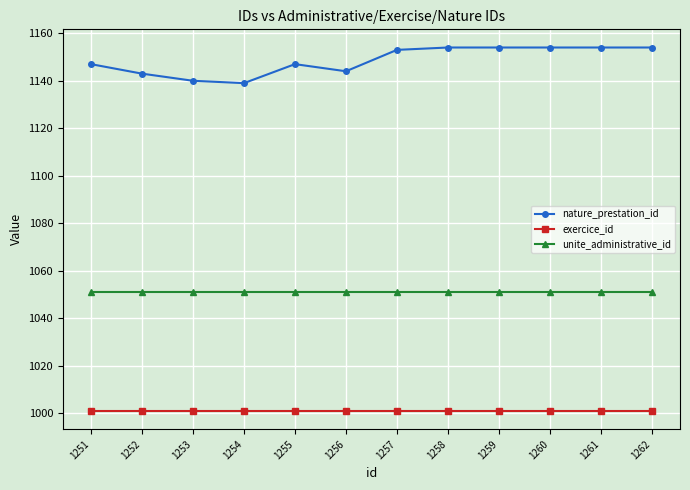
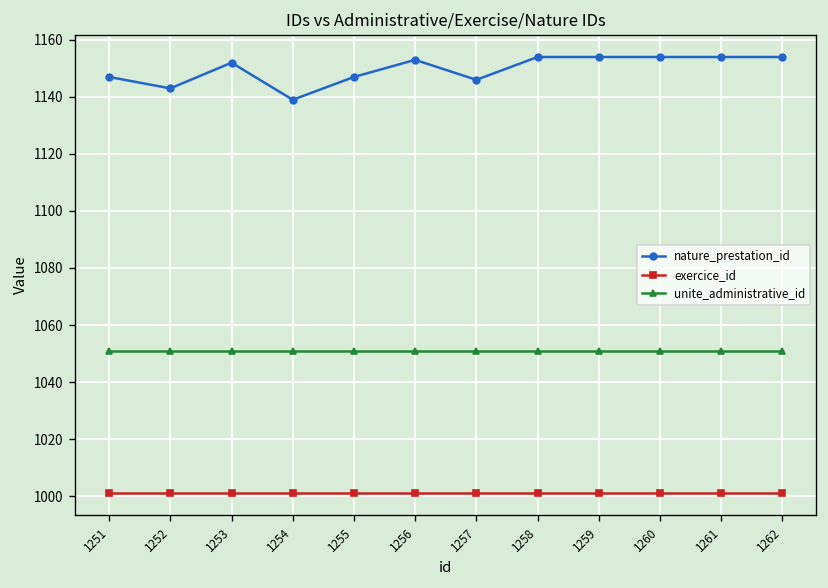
  {
    "nature_prestation_id": {
      "1251": 1147,
      "1252": 1143,
-     "1253": 1140,
+     "1253": 1152,
      "1254": 1139,
      "1255": 1147,
-     "1256": 1144,
-     "1257": 1153,
+     "1256": 1153,
+     "1257": 1146,
      "1258": 1154,
      "1259": 1154,
      "1260": 1154,
      "1261": 1154,
      "1262": 1154
    },
    "exercice_id": {
      "1251": 1001,
      "1252": 1001,
      "1253": 1001,
      "1254": 1001,
      "1255": 1001,
      "1256": 1001,
      "1257": 1001,
      "1258": 1001,
      "1259": 1001,
      "1260": 1001,
      "1261": 1001,
      "1262": 1001
    },
    "unite_administrative_id": {
      "1251": 1051,
      "1252": 1051,
      "1253": 1051,
      "1254": 1051,
      "1255": 1051,
      "1256": 1051,
      "1257": 1051,
      "1258": 1051,
      "1259": 1051,
      "1260": 1051,
      "1261": 1051,
      "1262": 1051
    }
  }
